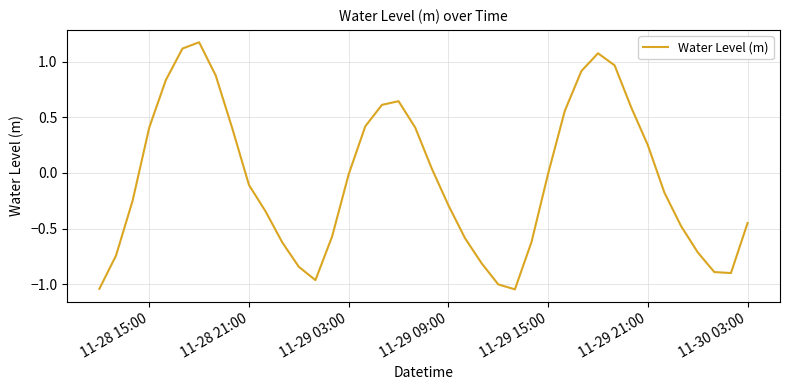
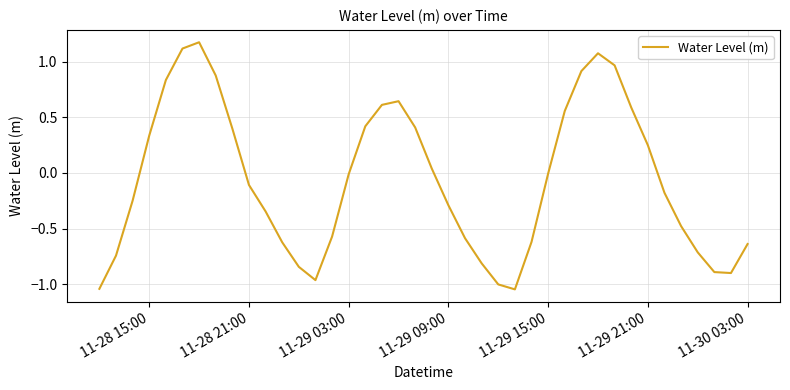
  {
-   "11-28 15:00": 0.41,
+   "11-28 15:00": 0.34,
    "11-28 21:00": -0.11,
    "11-29 03:00": -0.01,
    "11-29 09:00": -0.29,
    "11-29 15:00": -0.01,
    "11-29 21:00": 0.25,
-   "11-30 03:00": -0.45
+   "11-30 03:00": -0.64
  }
